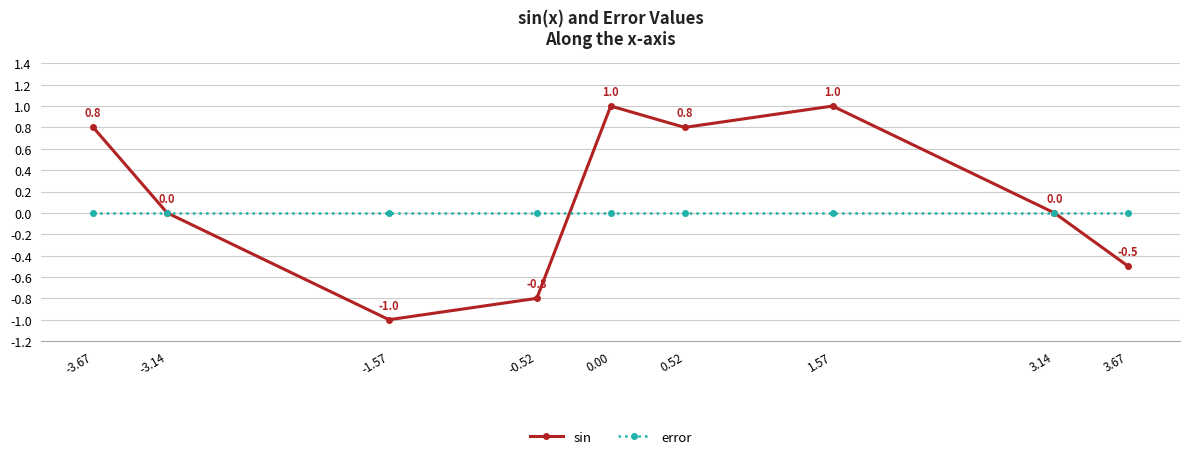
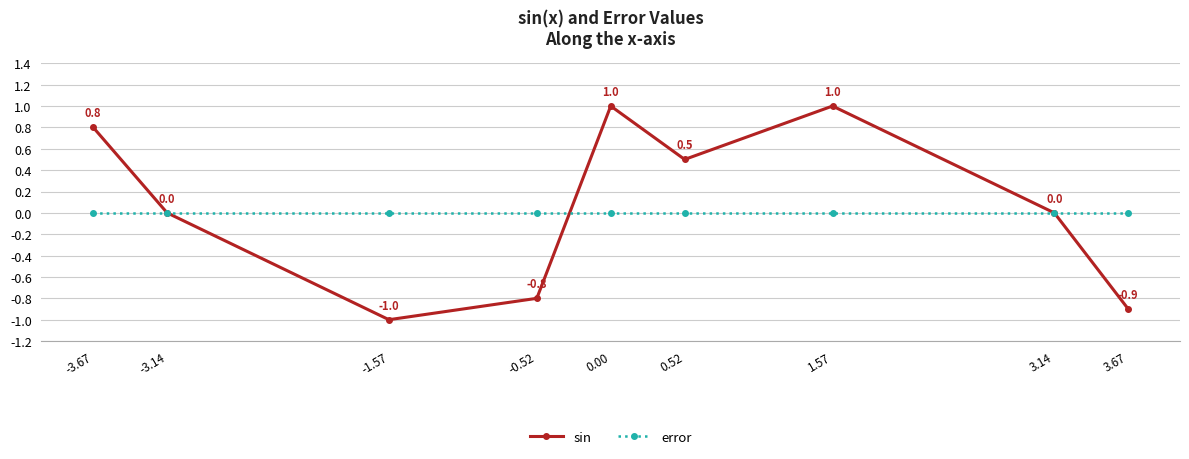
  {
    "sin": {
      "-3.67": 0.8,
      "-1.57": -1.0,
      "-0.52": -0.8,
      "0.00": 1.0,
-     "0.52": 0.8,
+     "0.52": 0.5,
      "1.57": 1.0,
-     "3.67": -0.5
+     "3.67": -0.9
    },
    "error": {
      "-3.67": 0.00,
      "-1.57": 0.00,
      "-0.52": 0.00,
      "0.00": 0.00,
      "0.52": 0.00,
      "1.57": 0.00,
      "3.67": 0.00
    }
  }
